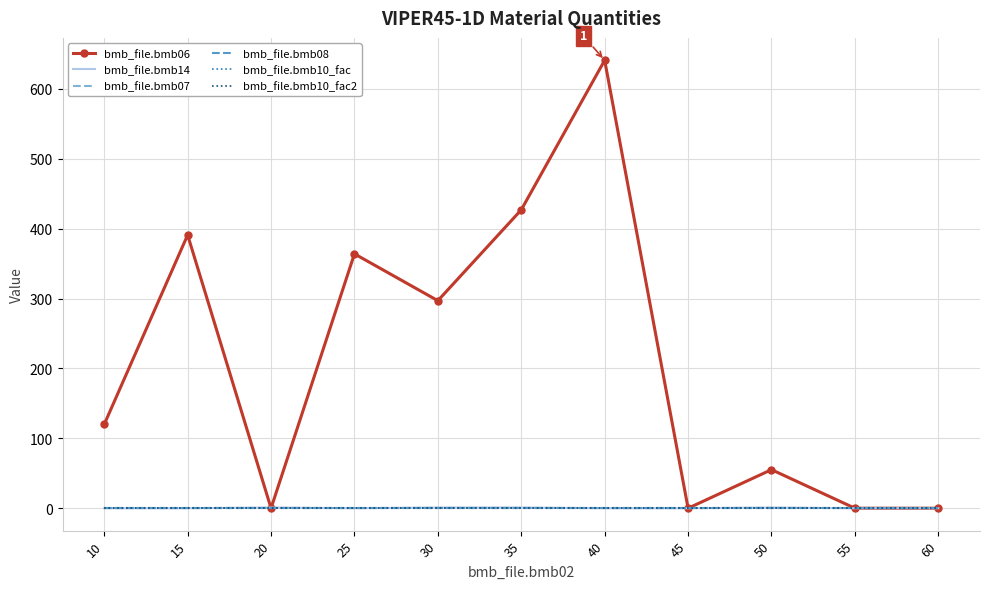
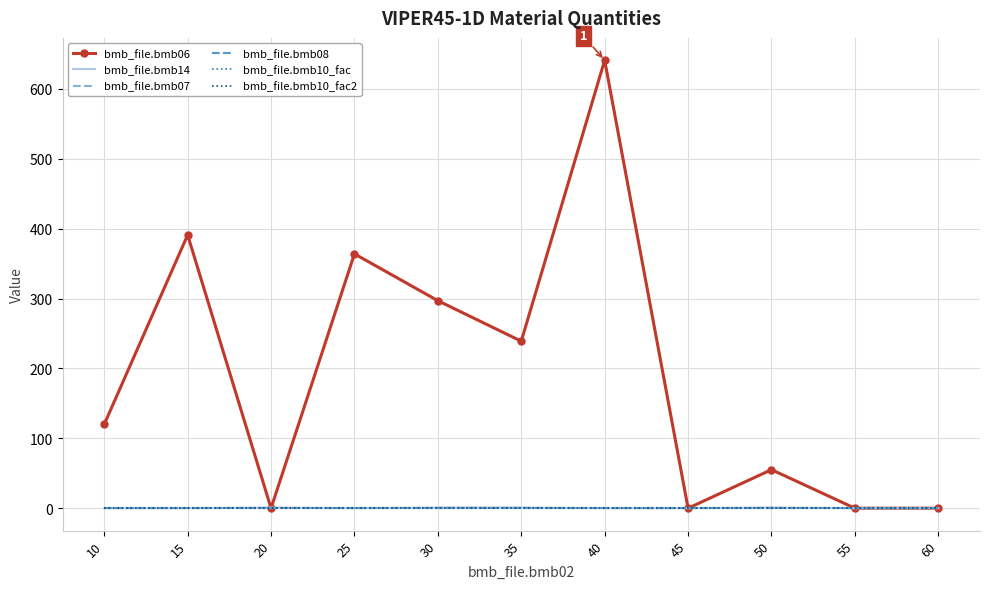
  {
    "bmb_file.bmb06": {
      "10": 120,
      "15": 390,
      "25": 360,
      "30": 300,
-     "35": 430,
+     "35": 240,
      "40": 640,
      "50": 60
    }
  }
